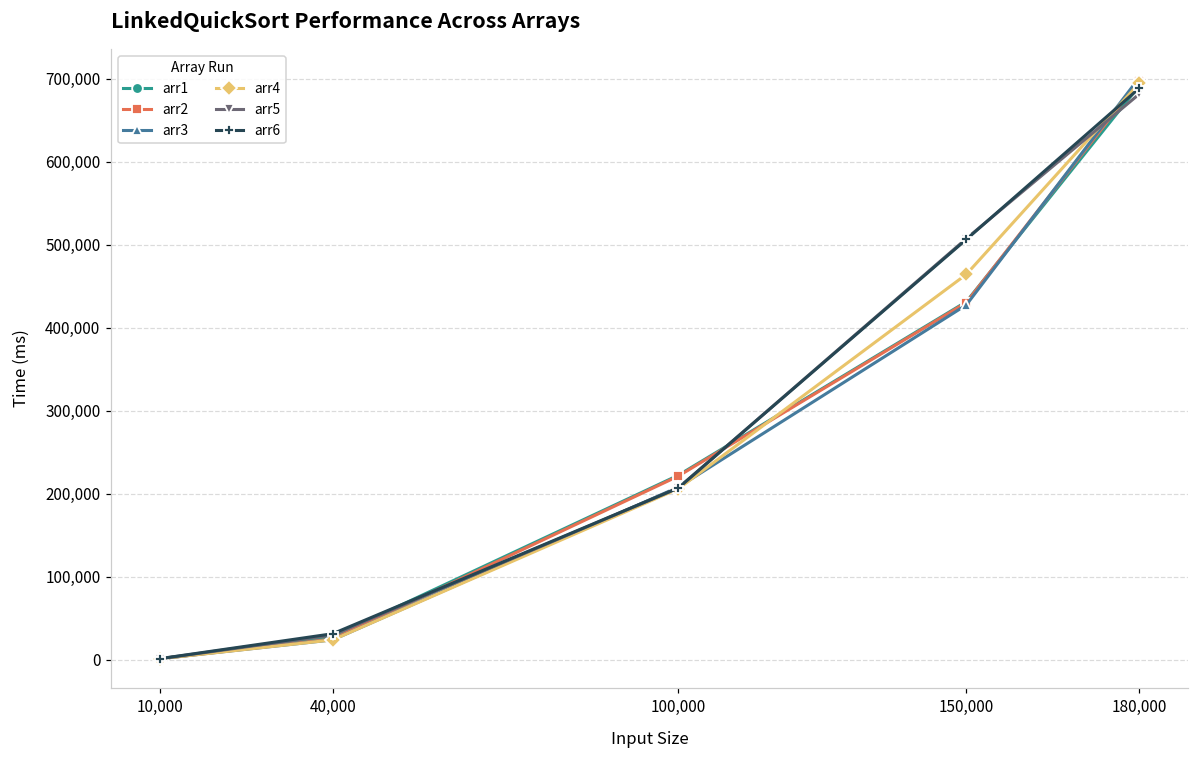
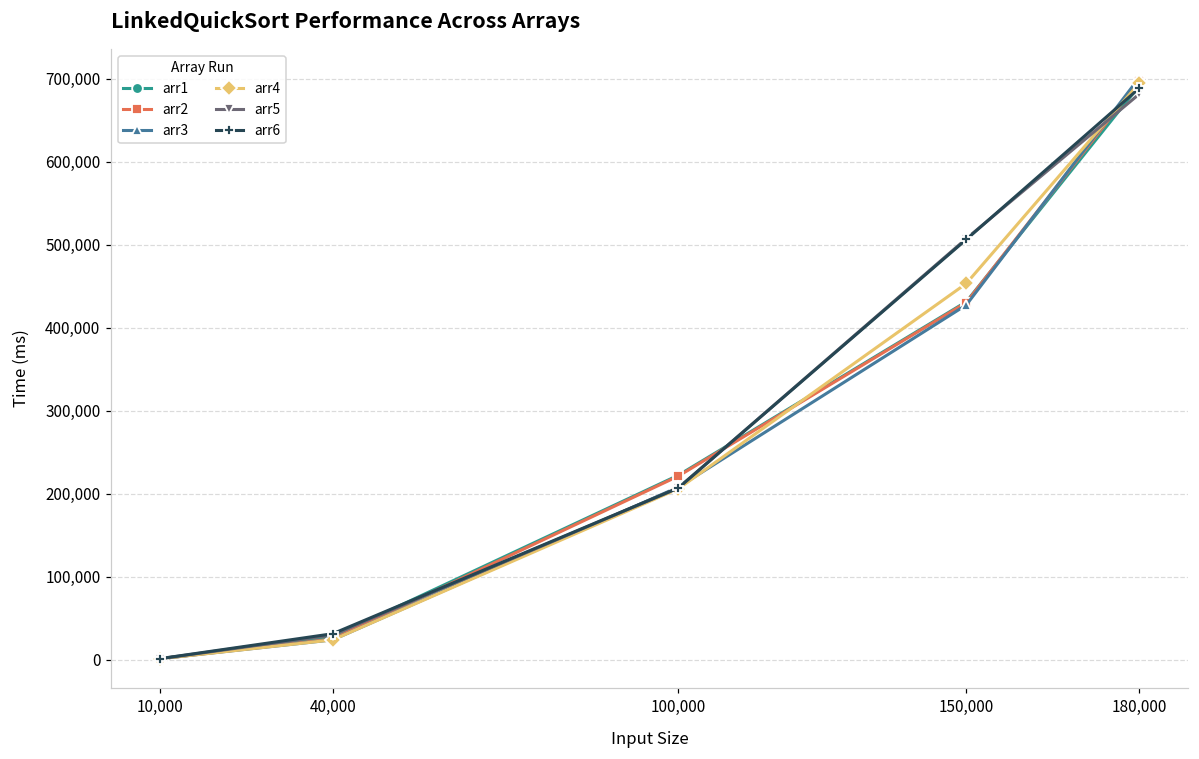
  {
    "arr4": {
-     "150,000": "460,000"
+     "150,000": "450,000"
    }
  }
